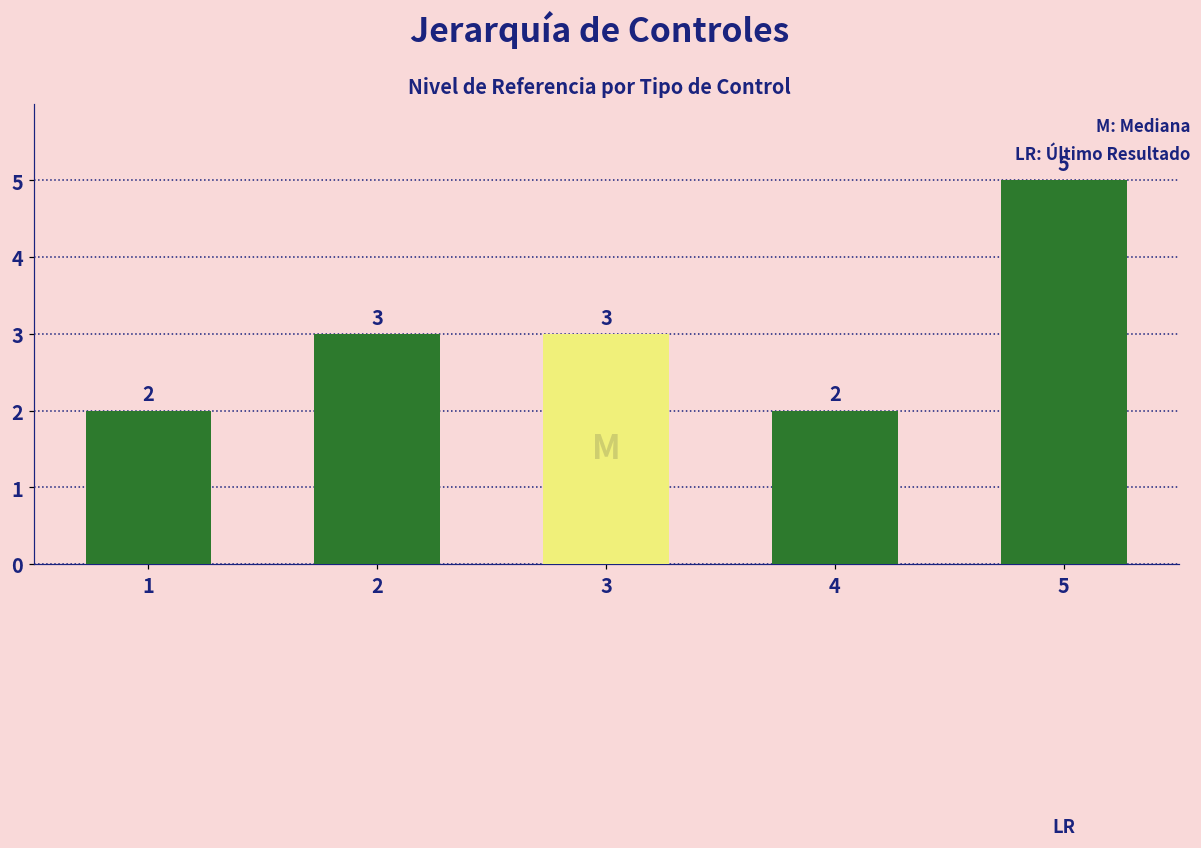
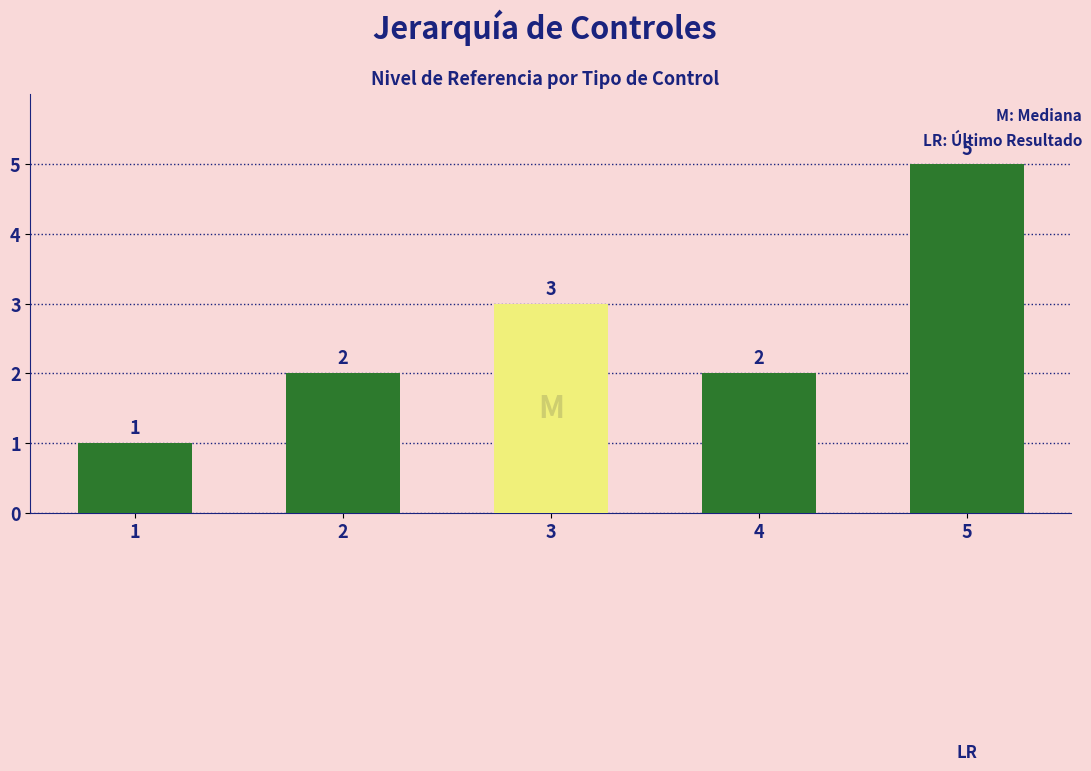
  {
-   "1": 2,
-   "2": 3,
+   "1": 1,
+   "2": 2,
    "3": 3,
    "4": 2
  }
